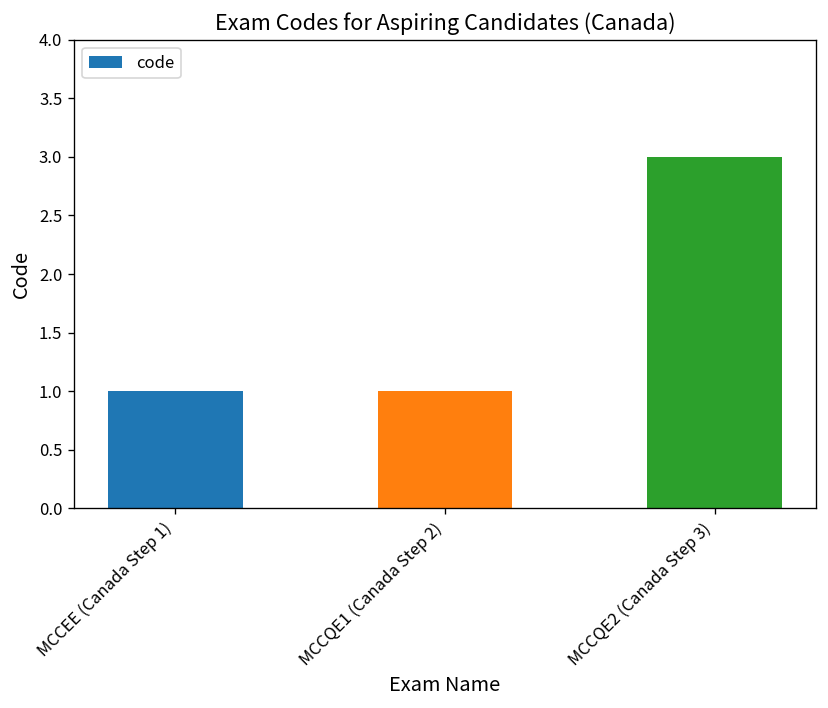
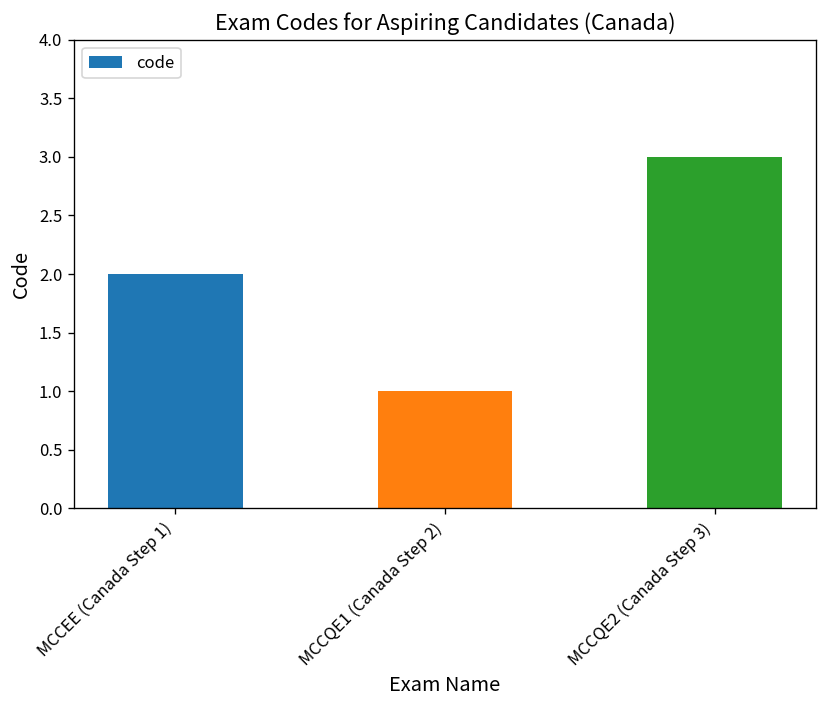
  {
-   "MCCEE (Canada Step 1)": 1,
+   "MCCEE (Canada Step 1)": 2,
    "MCCQE1 (Canada Step 2)": 1,
    "MCCQE2 (Canada Step 3)": 3
  }
